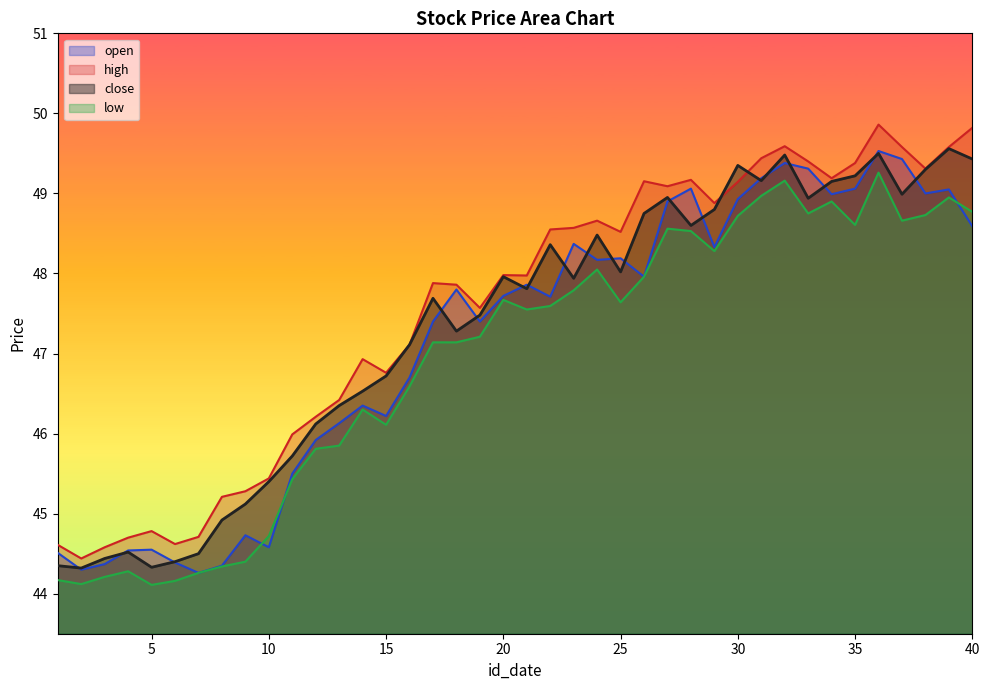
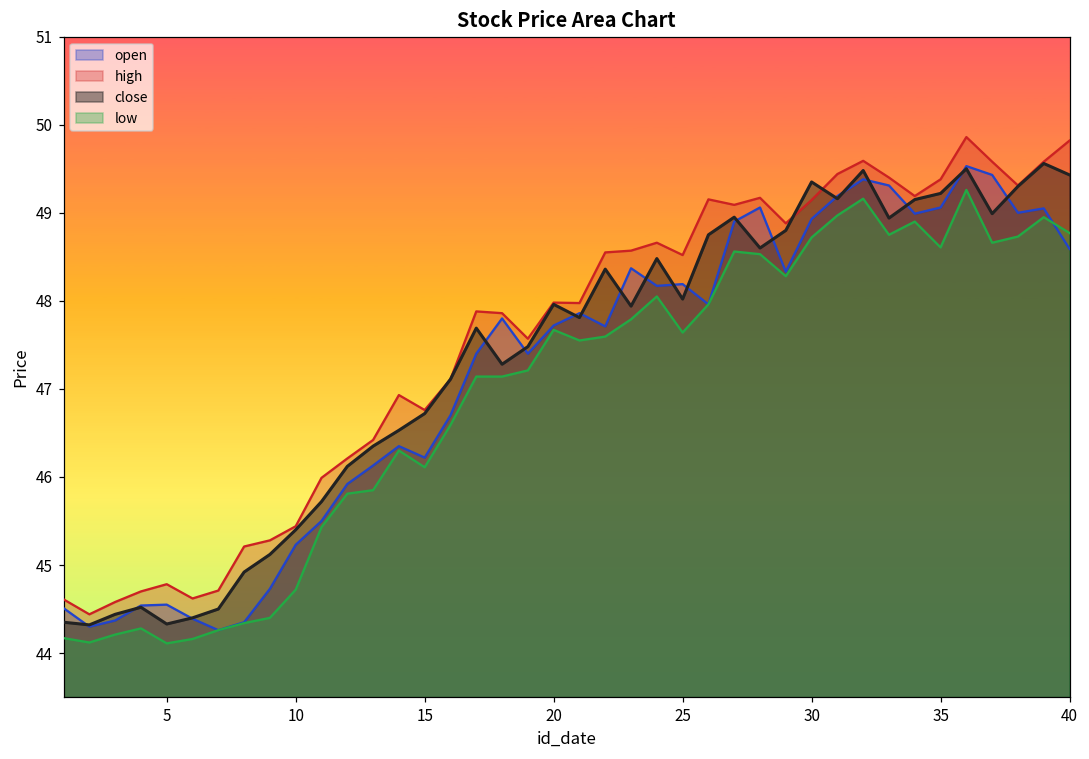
  {
    "open": {
      "5": 44.6,
-     "10": 44.6,
+     "10": 45.2,
      "15": 46.2,
      "20": 47.7,
      "25": 48.2,
      "30": 48.9,
      "35": 49.1,
      "40": 48.6
    },
    "high": {
      "5": 44.8,
      "10": 45.4,
      "15": 46.8,
      "25": 48.5,
      "30": 49.1,
      "35": 49.4,
      "40": 49.8
    },
    "close": {
      "5": 44.3,
      "10": 45.4,
      "15": 46.7,
      "25": 48.0,
      "30": 49.4,
      "35": 49.2,
      "40": 49.4
    },
    "low": {
      "5": 44.1,
      "10": 44.7,
      "15": 46.1,
      "20": 47.7,
      "25": 47.6,
      "30": 48.7,
      "35": 48.6,
      "40": 48.8
    }
  }
